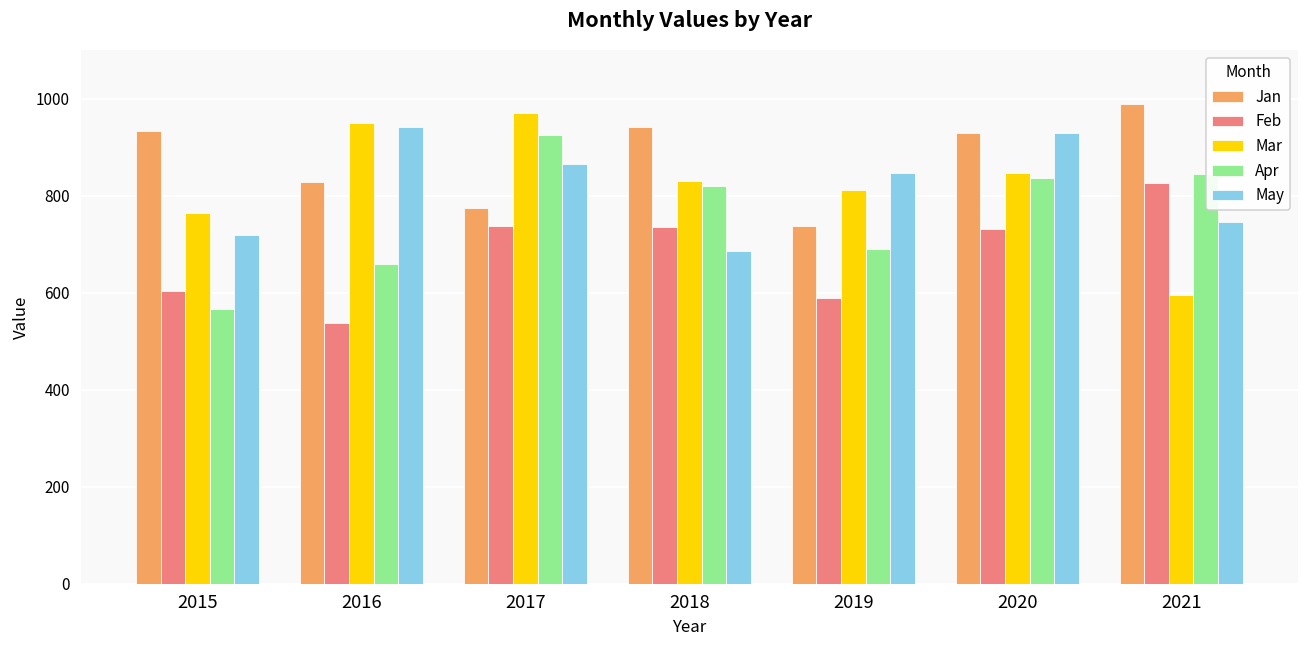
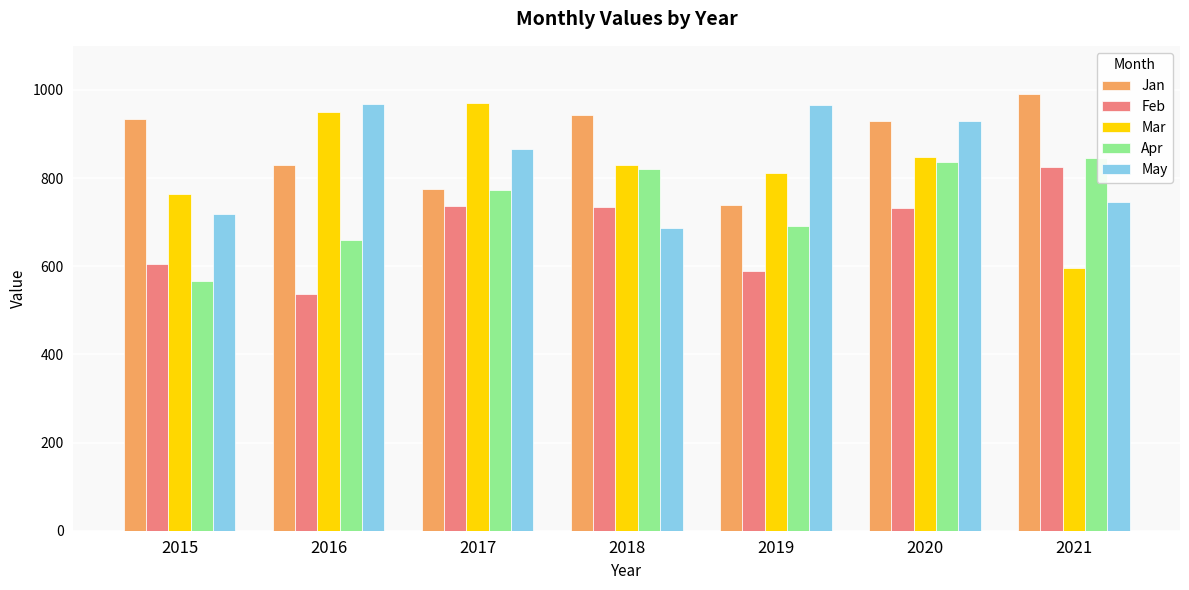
  {
    "Mar": {
      "2015": 760,
      "2016": 950,
      "2017": 970,
      "2018": 830,
      "2019": 810,
      "2020": 850,
      "2021": 600
    },
    "Apr": {
      "2015": 570,
      "2016": 660,
-     "2017": 930,
+     "2017": 770,
      "2018": 820,
      "2019": 690,
      "2020": 840,
      "2021": 850
    },
    "May": {
      "2015": 720,
-     "2016": 940,
+     "2016": 970,
      "2017": 870,
      "2018": 690,
-     "2019": 850,
+     "2019": 970,
      "2020": 930,
      "2021": 750
    }
  }
